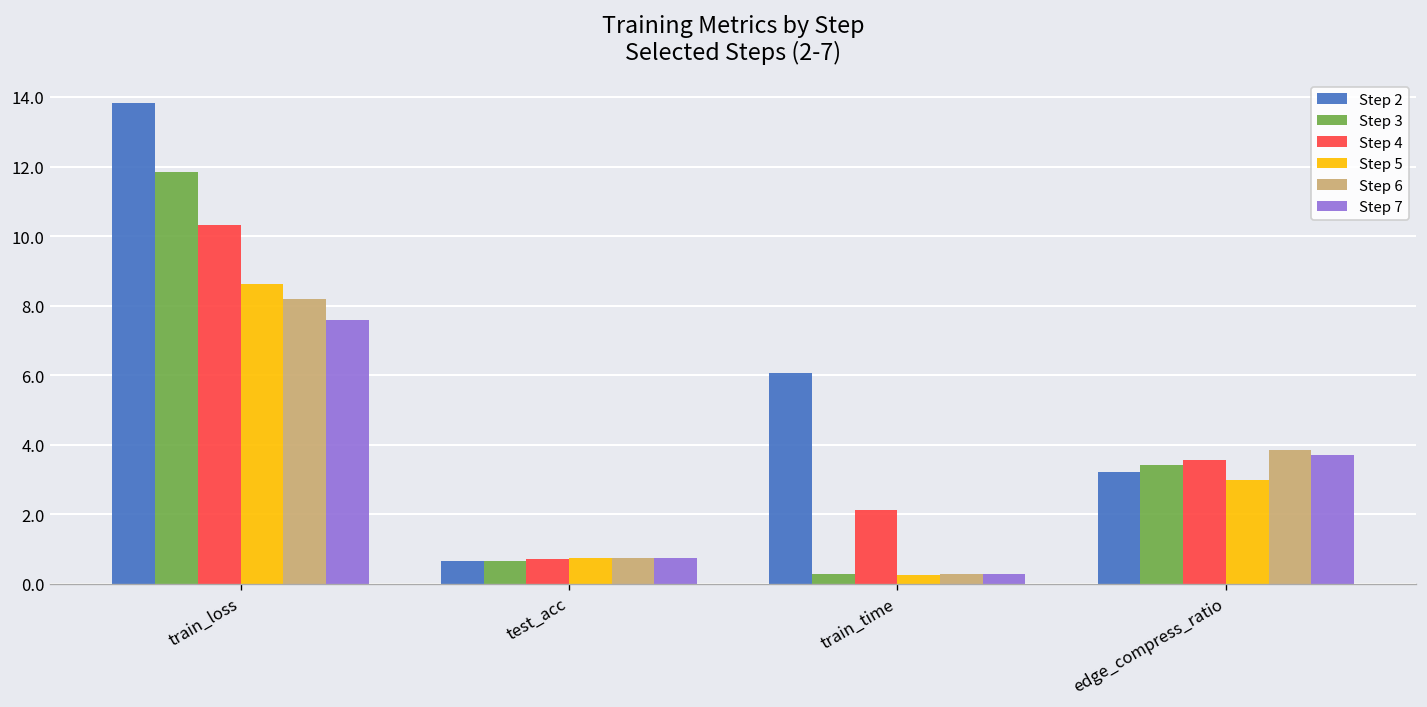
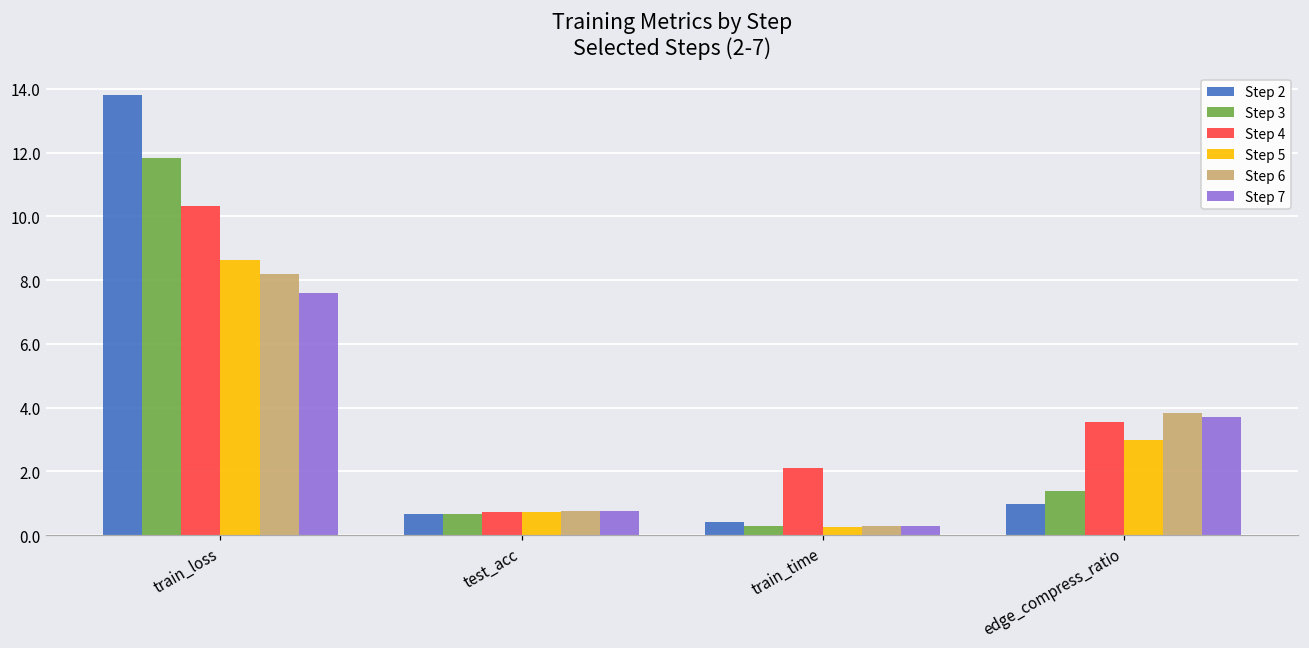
  {
    "Step 2": {
      "train_loss": 13.8,
      "test_acc": 0.7,
-     "train_time": 6.1,
-     "edge_compress_ratio": 3.2
+     "train_time": 0.4,
+     "edge_compress_ratio": 1.0
    },
    "Step 3": {
      "train_loss": 11.8,
      "test_acc": 0.7,
      "train_time": 0.3,
-     "edge_compress_ratio": 3.4
+     "edge_compress_ratio": 1.4
    },
    "Step 4": {
      "train_loss": 10.3,
      "test_acc": 0.7,
      "train_time": 2.1,
      "edge_compress_ratio": 3.6
    },
    "Step 5": {
      "train_loss": 8.6,
      "test_acc": 0.7,
      "train_time": 0.3,
      "edge_compress_ratio": 3.0
    },
    "Step 6": {
      "train_loss": 8.2,
      "test_acc": 0.7,
      "train_time": 0.3,
      "edge_compress_ratio": 3.8
    },
    "Step 7": {
      "train_loss": 7.6,
      "test_acc": 0.8,
      "train_time": 0.3,
      "edge_compress_ratio": 3.7
    }
  }
